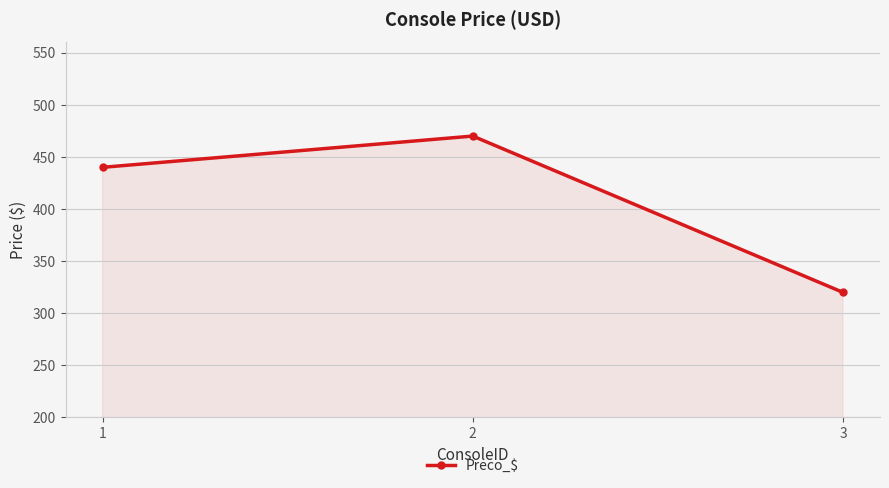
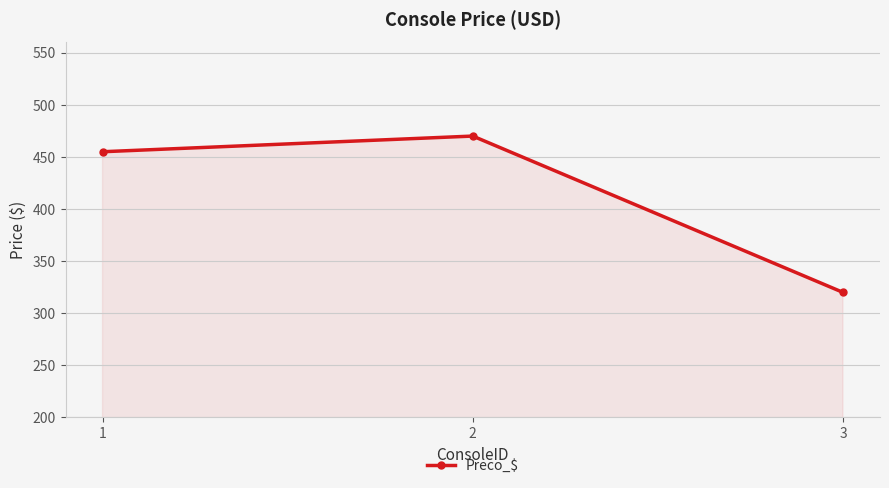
  {
-   "1": 440,
+   "1": 455,
    "2": 470,
    "3": 320
  }
